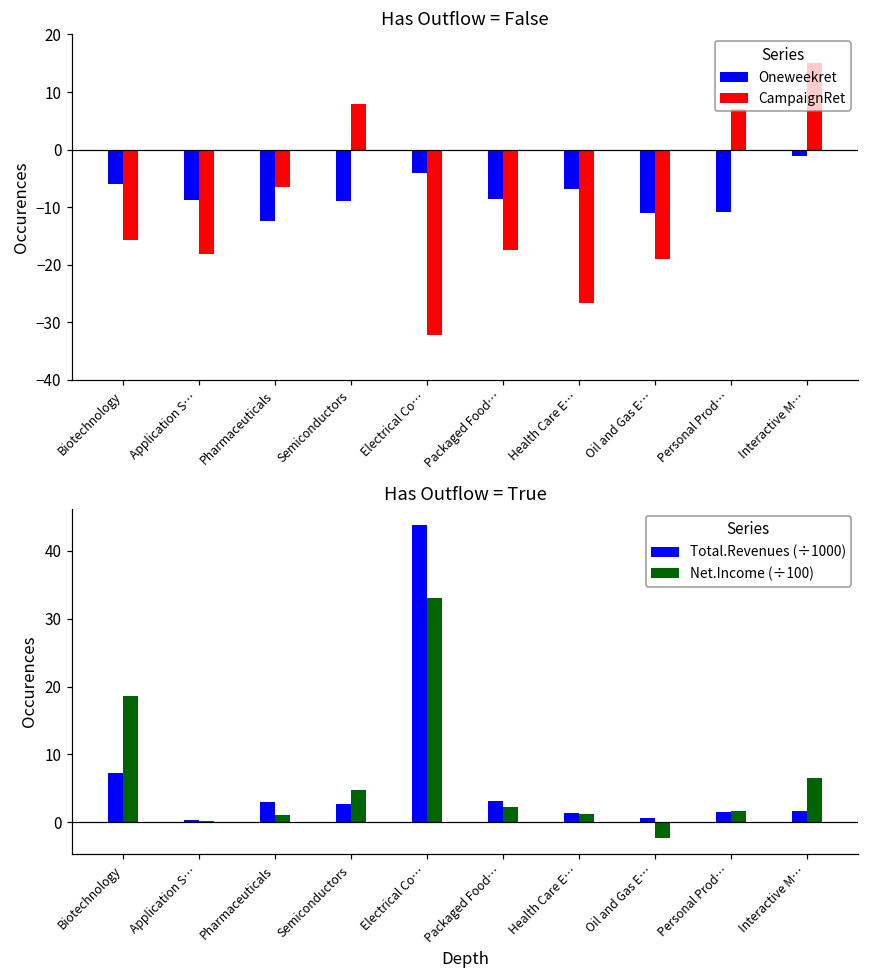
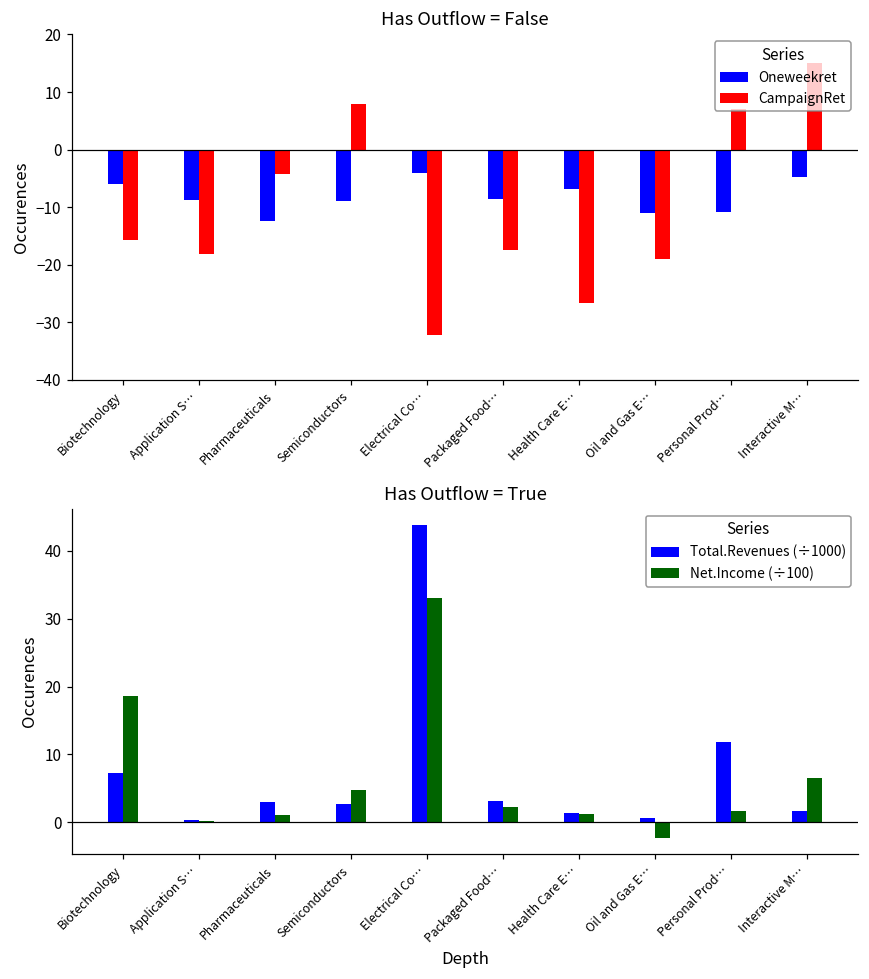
  {
    "Has Outflow = False": {
      "Oneweekret": {
        "Biotechnology": -6,
        "Application S…": -9,
        "Pharmaceuticals": -12,
        "Semiconductors": -9,
        "Electrical Co…": -4,
        "Packaged Food…": -9,
        "Health Care E…": -7,
        "Oil and Gas E…": -11,
        "Personal Prod…": -11,
-       "Interactive M…": -1
+       "Interactive M…": -5
      },
      "CampaignRet": {
        "Biotechnology": -16,
        "Application S…": -18,
-       "Pharmaceuticals": -7,
+       "Pharmaceuticals": -4,
        "Semiconductors": 8,
        "Electrical Co…": -32,
        "Packaged Food…": -18,
        "Health Care E…": -27,
        "Oil and Gas E…": -19
      }
    },
    "Has Outflow = True": {
      "Total.Revenues (÷1000)": {
        "Biotechnology": 7,
        "Pharmaceuticals": 3,
        "Semiconductors": 3,
        "Electrical Co…": 44,
        "Packaged Food…": 3,
        "Health Care E…": 1,
        "Oil and Gas E…": 1,
-       "Personal Prod…": 2,
+       "Personal Prod…": 12,
        "Interactive M…": 2
      },
      "Net.Income (÷100)": {
        "Biotechnology": 19,
        "Pharmaceuticals": 1,
        "Semiconductors": 5,
        "Electrical Co…": 33,
        "Packaged Food…": 2,
        "Health Care E…": 1,
        "Oil and Gas E…": -2,
        "Personal Prod…": 2,
        "Interactive M…": 6
      }
    }
  }
